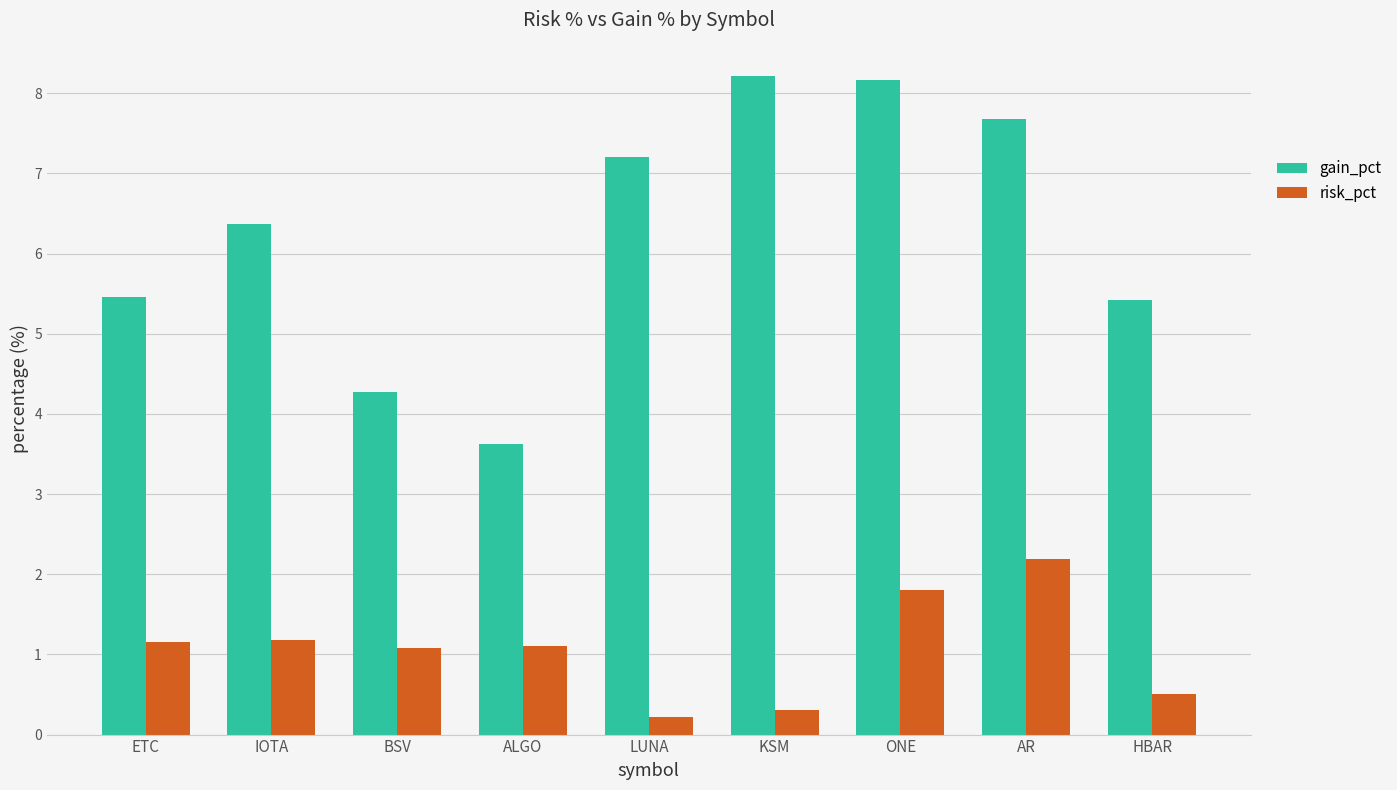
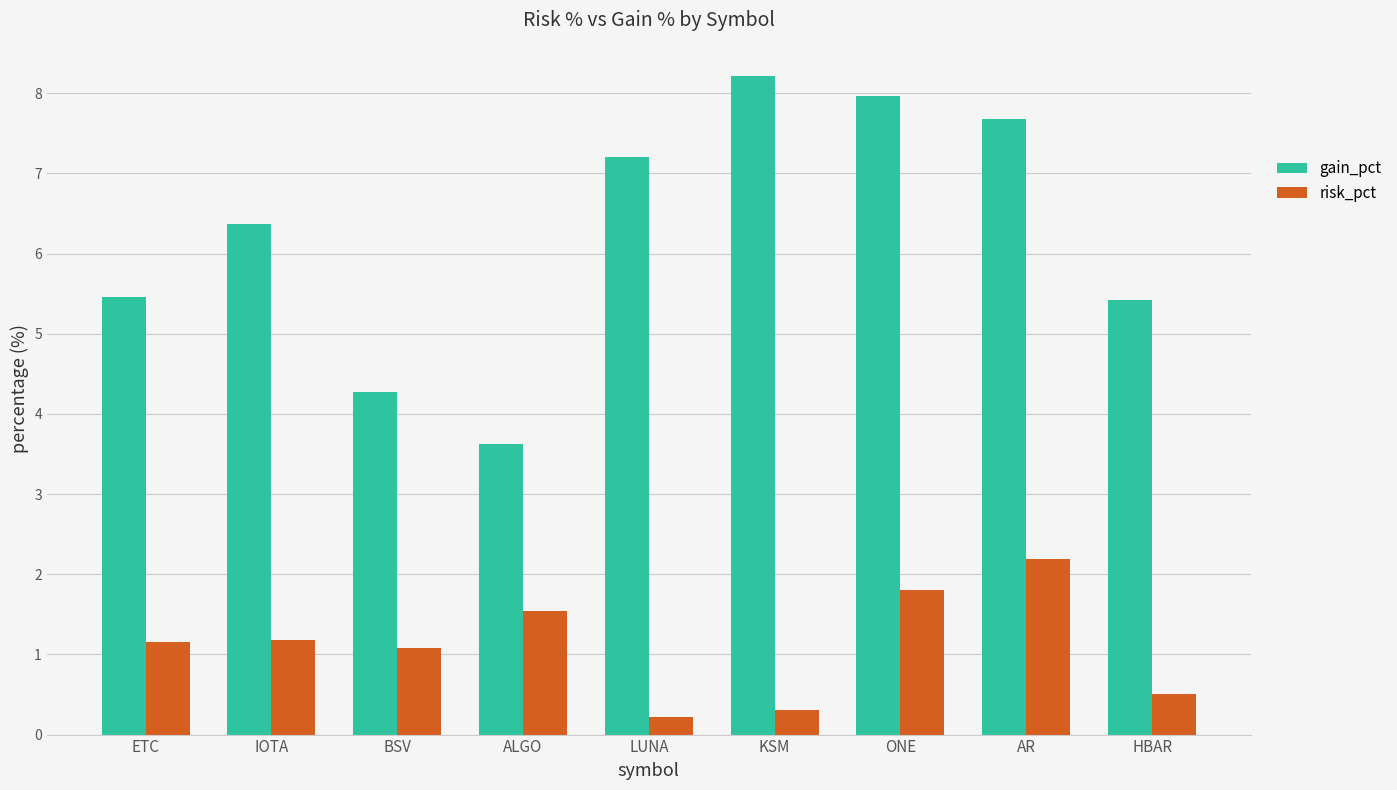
  {
    "gain_pct": {
      "ETC": 5.5,
      "IOTA": 6.4,
      "BSV": 4.3,
      "ALGO": 3.6,
      "LUNA": 7.2,
      "KSM": 8.2,
-     "ONE": 8.2,
+     "ONE": 8.0,
      "AR": 7.7,
      "HBAR": 5.4
    },
    "risk_pct": {
      "ETC": 1.2,
      "IOTA": 1.2,
      "BSV": 1.1,
-     "ALGO": 1.1,
+     "ALGO": 1.5,
      "LUNA": 0.2,
      "KSM": 0.3,
      "ONE": 1.8,
      "AR": 2.2,
      "HBAR": 0.5
    }
  }
